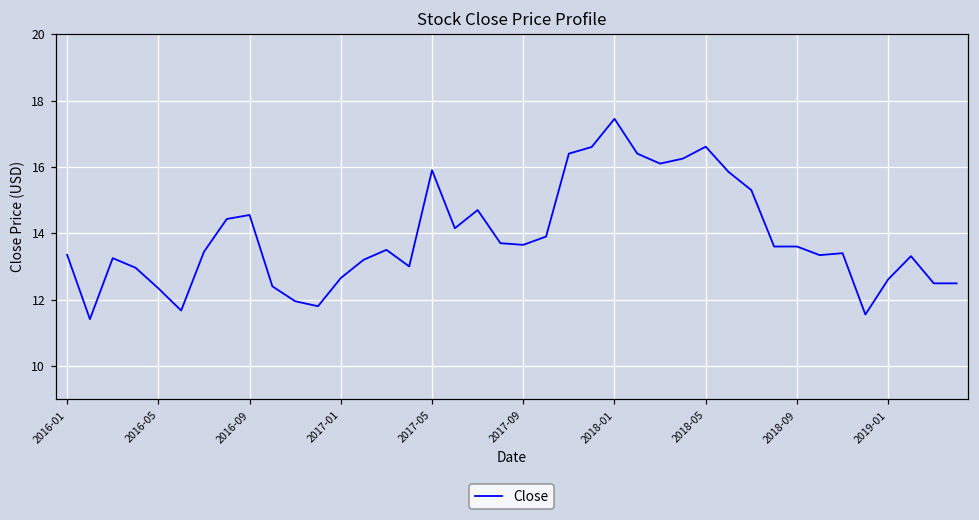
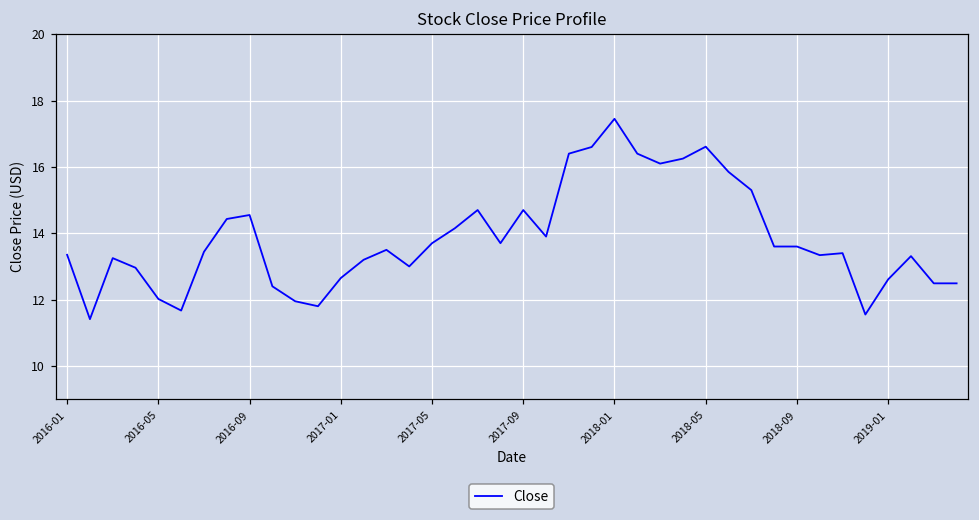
  {
    "2016-01": 13.4,
-   "2016-05": 12.3,
+   "2016-05": 12.0,
    "2016-09": 14.6,
    "2017-01": 12.7,
-   "2017-05": 15.9,
-   "2017-09": 13.7,
+   "2017-05": 13.7,
+   "2017-09": 14.7,
    "2018-01": 17.5,
    "2018-05": 16.6,
    "2018-09": 13.6,
    "2019-01": 12.6
  }
